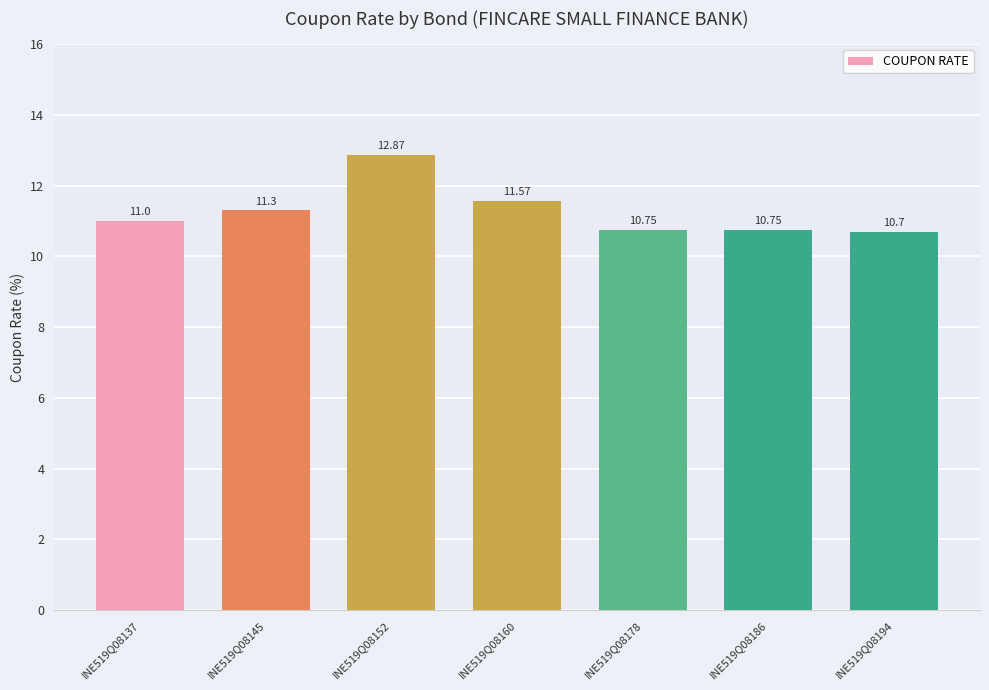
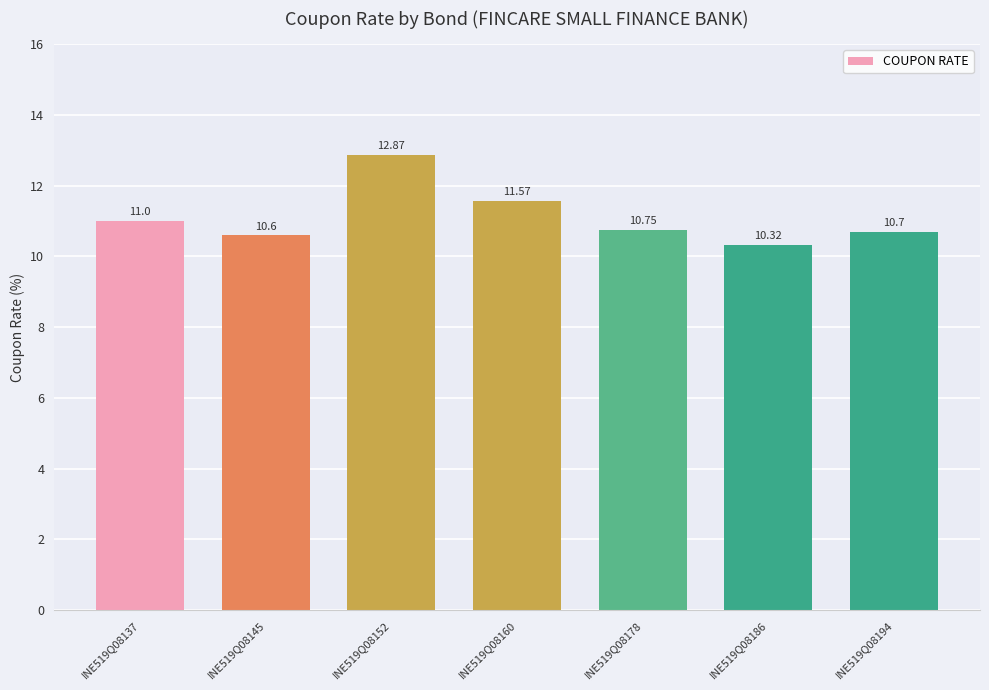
  {
    "INE519Q08137": 11.0,
-   "INE519Q08145": 11.3,
+   "INE519Q08145": 10.6,
    "INE519Q08152": 12.87,
    "INE519Q08160": 11.57,
    "INE519Q08178": 10.75,
-   "INE519Q08186": 10.75,
+   "INE519Q08186": 10.32,
    "INE519Q08194": 10.7
  }
